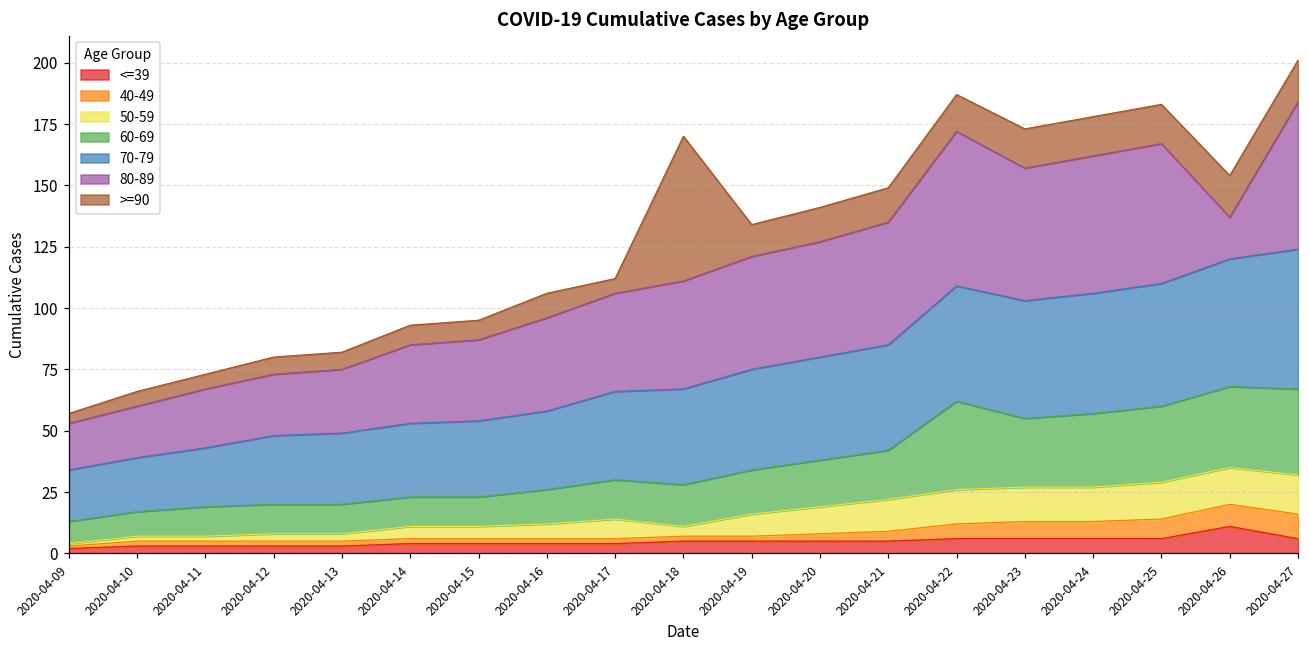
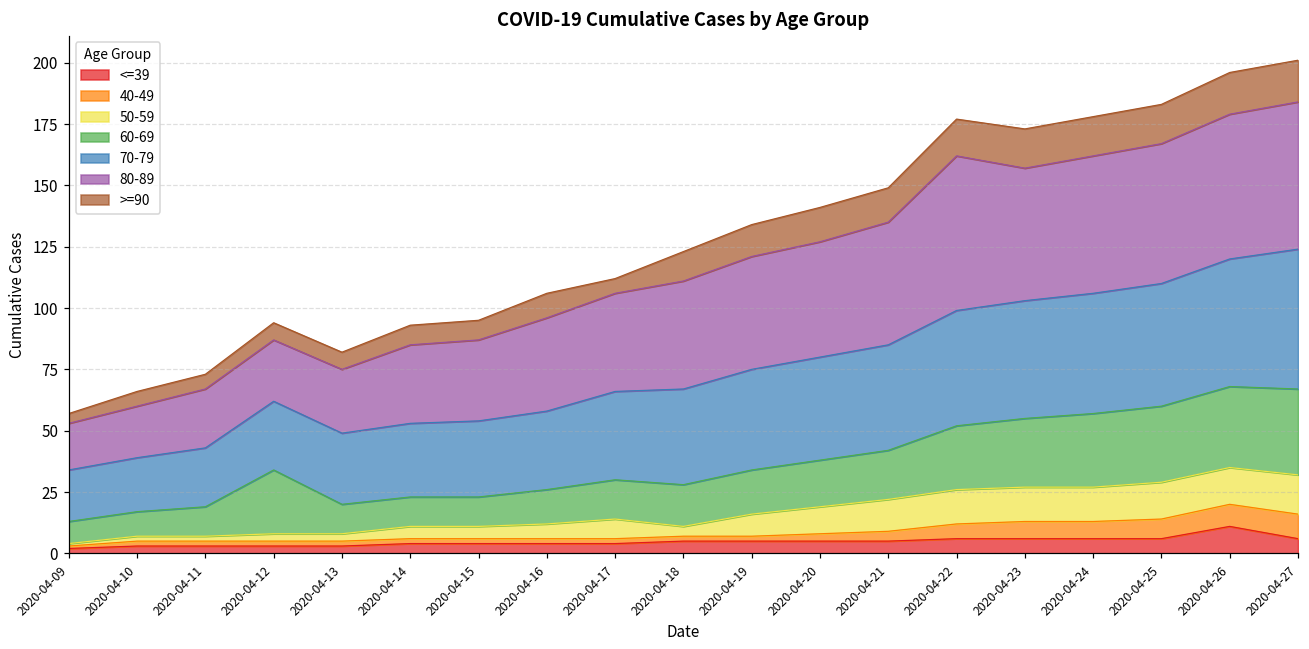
  {
    "<=39": {
      "2020-04-10": 3,
      "2020-04-11": 3,
      "2020-04-12": 3,
      "2020-04-13": 3,
      "2020-04-14": 4,
      "2020-04-15": 4,
      "2020-04-16": 4,
      "2020-04-17": 4,
      "2020-04-18": 5,
      "2020-04-19": 5,
      "2020-04-20": 5,
      "2020-04-21": 5,
      "2020-04-22": 6,
      "2020-04-23": 6,
      "2020-04-24": 6,
      "2020-04-25": 6,
      "2020-04-26": 11,
      "2020-04-27": 6
    },
    "40-49": {
      "2020-04-10": 5,
      "2020-04-11": 5,
      "2020-04-12": 5,
      "2020-04-13": 5,
      "2020-04-14": 6,
      "2020-04-15": 6,
      "2020-04-16": 6,
      "2020-04-17": 6,
      "2020-04-18": 7,
      "2020-04-19": 7,
      "2020-04-20": 8,
      "2020-04-21": 9,
      "2020-04-22": 12,
      "2020-04-23": 13,
      "2020-04-24": 13,
      "2020-04-25": 14,
      "2020-04-26": 20,
      "2020-04-27": 16
    },
    "50-59": {
      "2020-04-10": 2,
      "2020-04-11": 2,
      "2020-04-12": 3,
      "2020-04-13": 3,
      "2020-04-14": 5,
      "2020-04-15": 5,
      "2020-04-16": 6,
      "2020-04-17": 8,
      "2020-04-18": 4,
      "2020-04-19": 9,
      "2020-04-20": 11,
      "2020-04-21": 13,
      "2020-04-22": 14,
      "2020-04-23": 14,
      "2020-04-24": 14,
      "2020-04-25": 15,
      "2020-04-26": 15,
      "2020-04-27": 16
    },
    "60-69": {
      "2020-04-09": 9,
      "2020-04-10": 10,
      "2020-04-11": 12,
-     "2020-04-12": 12,
+     "2020-04-12": 26,
      "2020-04-13": 12,
      "2020-04-14": 12,
      "2020-04-15": 12,
      "2020-04-16": 14,
      "2020-04-17": 16,
      "2020-04-18": 17,
      "2020-04-19": 18,
      "2020-04-20": 19,
      "2020-04-21": 20,
-     "2020-04-22": 36,
+     "2020-04-22": 26,
      "2020-04-23": 28,
      "2020-04-24": 30,
      "2020-04-25": 31,
      "2020-04-26": 33,
      "2020-04-27": 35
    },
    "70-79": {
      "2020-04-09": 21,
      "2020-04-10": 22,
      "2020-04-11": 24,
      "2020-04-12": 28,
      "2020-04-13": 29,
      "2020-04-14": 30,
      "2020-04-15": 31,
      "2020-04-16": 32,
      "2020-04-17": 36,
      "2020-04-18": 39,
      "2020-04-19": 41,
      "2020-04-20": 42,
      "2020-04-21": 43,
      "2020-04-22": 47,
      "2020-04-23": 48,
      "2020-04-24": 49,
      "2020-04-25": 50,
      "2020-04-26": 52,
      "2020-04-27": 57
    },
    "80-89": {
      "2020-04-09": 19,
      "2020-04-10": 21,
      "2020-04-11": 24,
      "2020-04-12": 25,
      "2020-04-13": 26,
      "2020-04-14": 32,
      "2020-04-15": 33,
      "2020-04-16": 38,
      "2020-04-17": 40,
      "2020-04-18": 44,
      "2020-04-19": 46,
      "2020-04-20": 47,
      "2020-04-21": 50,
      "2020-04-22": 63,
      "2020-04-23": 54,
      "2020-04-24": 56,
      "2020-04-25": 57,
-     "2020-04-26": 17,
+     "2020-04-26": 59,
      "2020-04-27": 60
    },
    ">=90": {
      "2020-04-09": 4,
      "2020-04-10": 6,
      "2020-04-11": 6,
      "2020-04-12": 7,
      "2020-04-13": 7,
      "2020-04-14": 8,
      "2020-04-15": 8,
      "2020-04-16": 10,
      "2020-04-17": 6,
-     "2020-04-18": 59,
+     "2020-04-18": 12,
      "2020-04-19": 13,
      "2020-04-20": 14,
      "2020-04-21": 14,
      "2020-04-22": 15,
      "2020-04-23": 16,
      "2020-04-24": 16,
      "2020-04-25": 16,
      "2020-04-26": 17,
      "2020-04-27": 17
    }
  }
